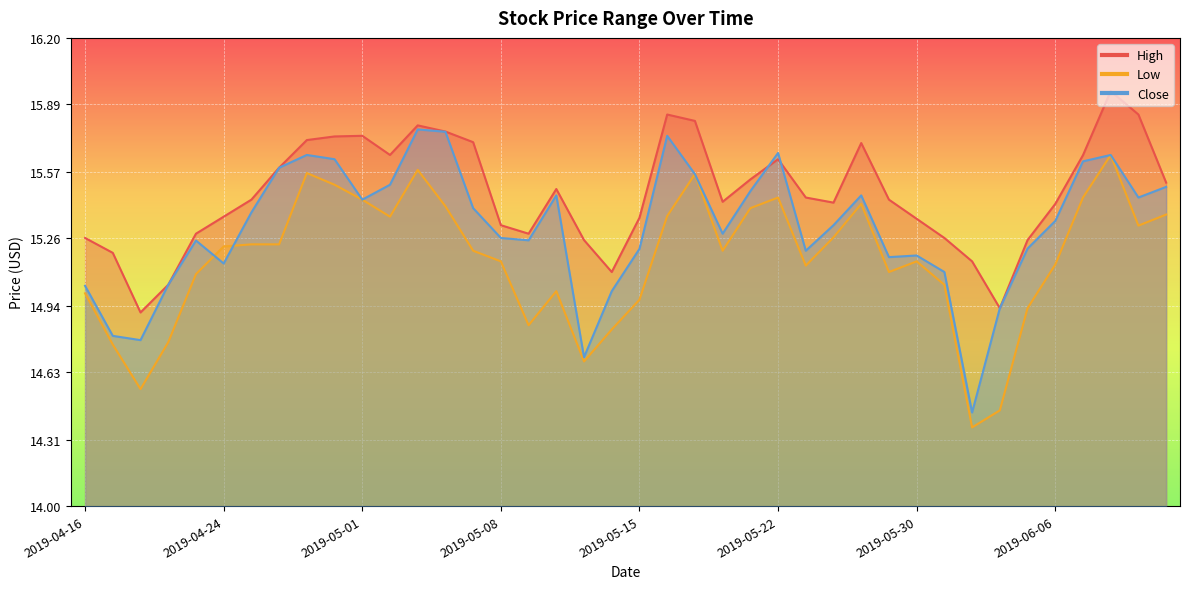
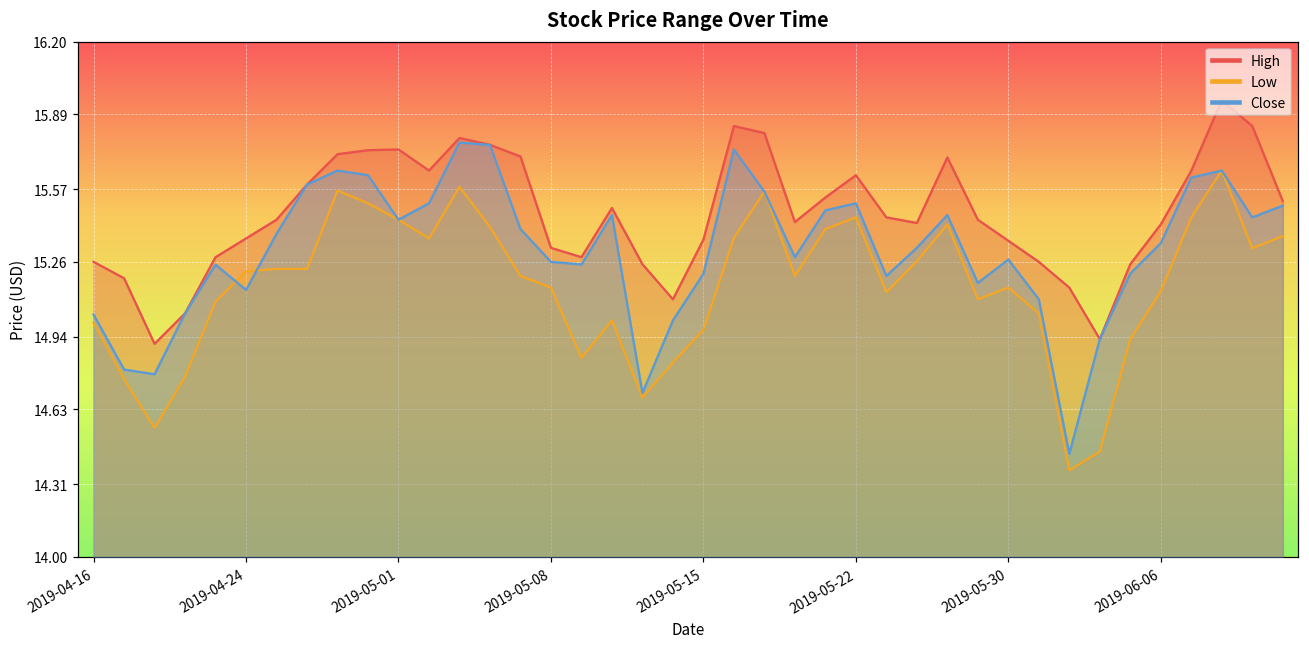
  {
    "Close": {
      "2019-04-16": 15.03,
      "2019-04-24": 15.14,
      "2019-05-08": 15.26,
      "2019-05-15": 15.21,
-     "2019-05-22": 15.66,
-     "2019-05-30": 15.18,
+     "2019-05-22": 15.51,
+     "2019-05-30": 15.27,
      "2019-06-06": 15.34
    }
  }
